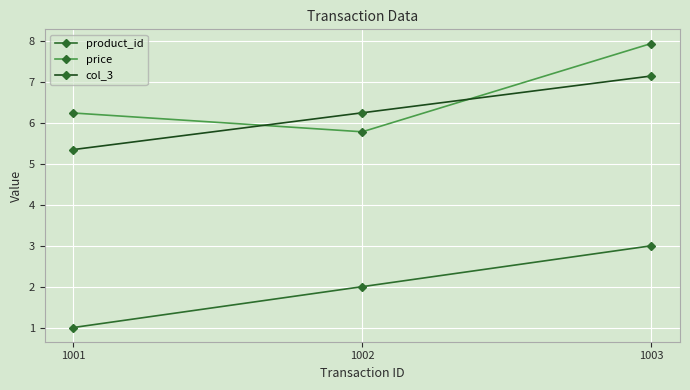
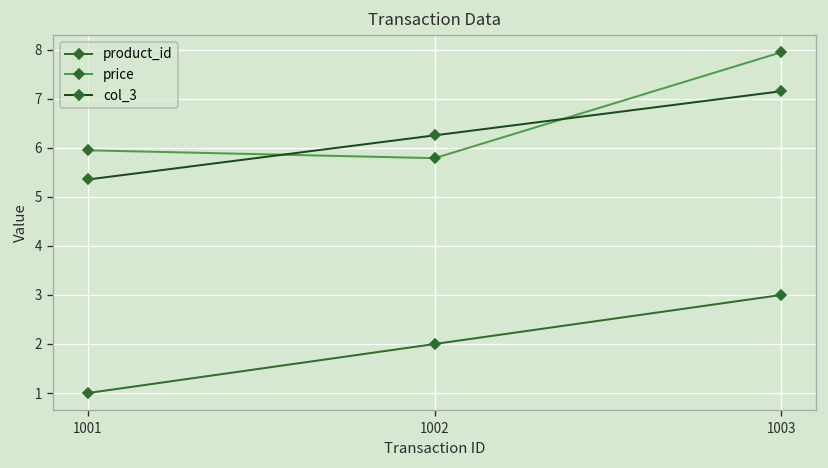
  {
    "price": {
-     "1001": 6.3,
+     "1001": 6.0,
      "1002": 5.8,
      "1003": 8.0
    }
  }
